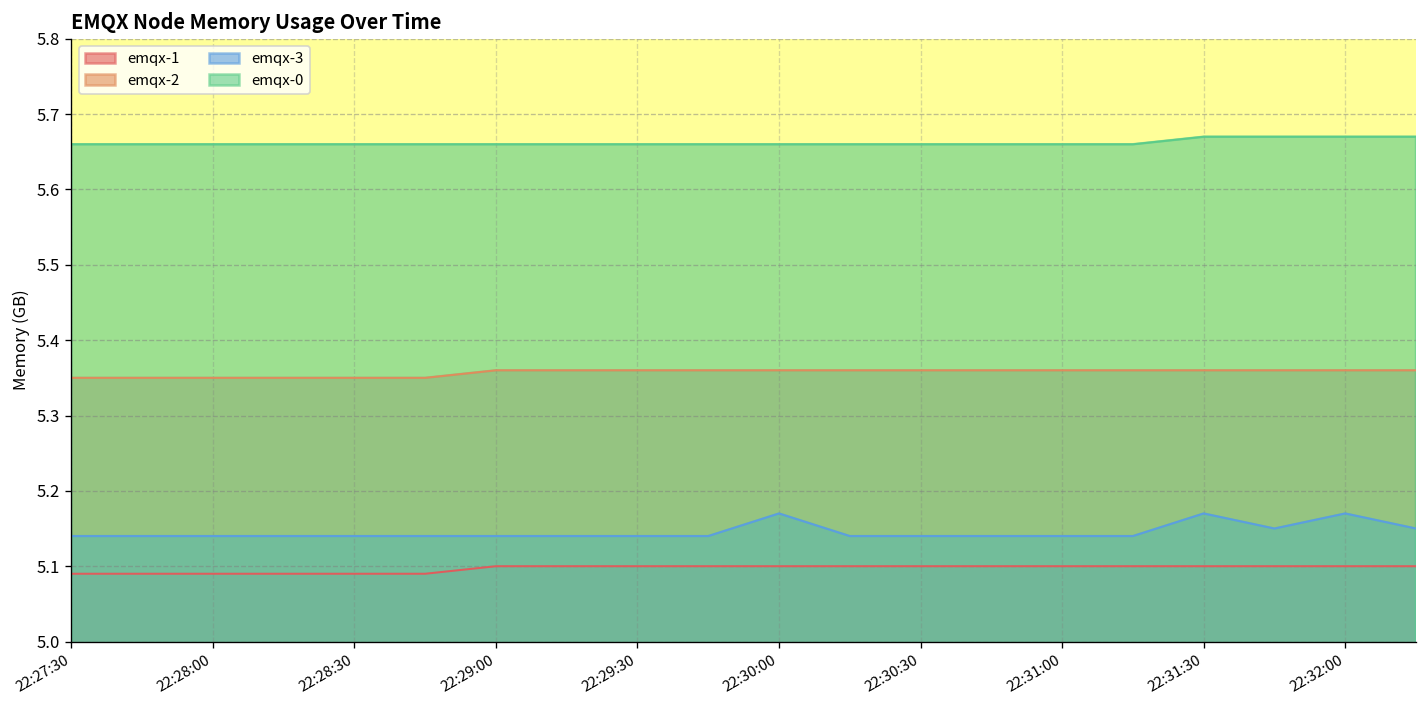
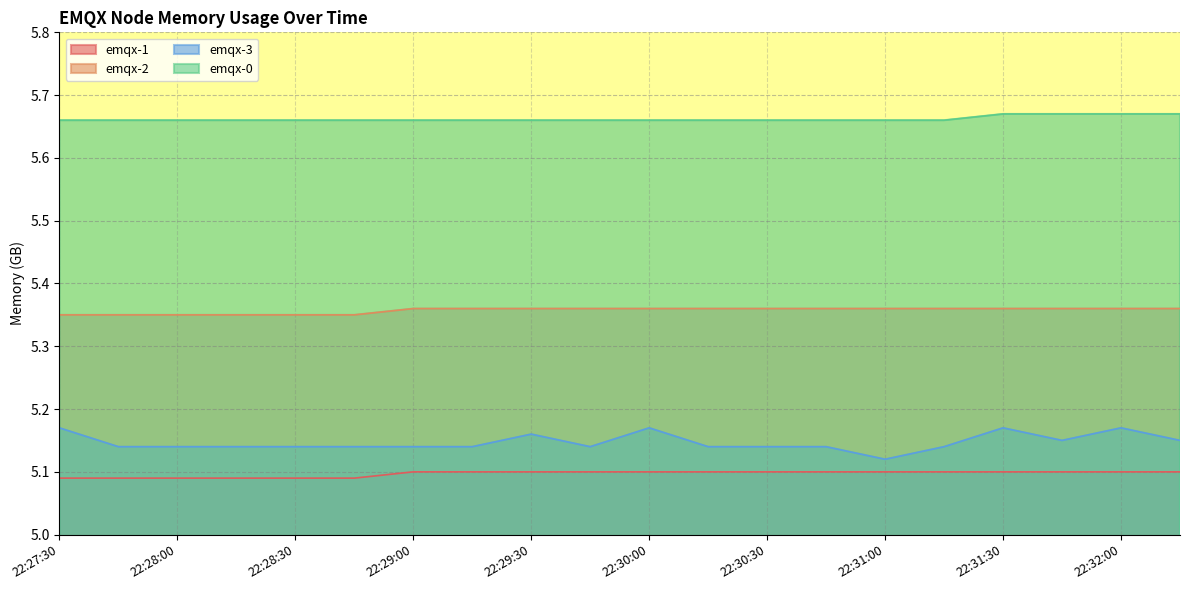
  {
    "emqx-3": {
-     "22:27:30": 5.14,
+     "22:27:30": 5.17,
      "22:28:00": 5.14,
      "22:28:30": 5.14,
      "22:29:00": 5.14,
-     "22:29:30": 5.14,
+     "22:29:30": 5.16,
      "22:30:00": 5.17,
      "22:30:30": 5.14,
-     "22:31:00": 5.14,
+     "22:31:00": 5.12,
      "22:31:30": 5.17,
      "22:32:00": 5.17
    },
    "emqx-0": {
      "22:27:30": 5.66,
      "22:28:00": 5.66,
      "22:28:30": 5.66,
      "22:29:00": 5.66,
      "22:29:30": 5.66,
      "22:30:00": 5.66,
      "22:30:30": 5.66,
      "22:31:00": 5.66,
      "22:31:30": 5.67,
      "22:32:00": 5.67
    }
  }
